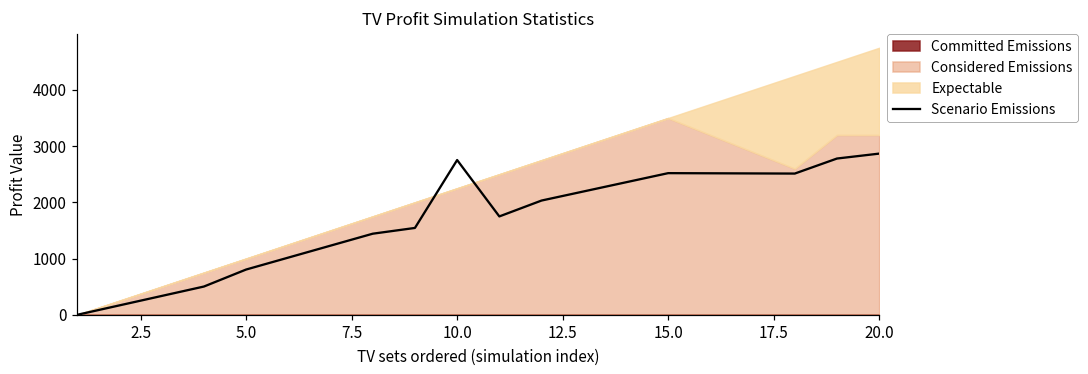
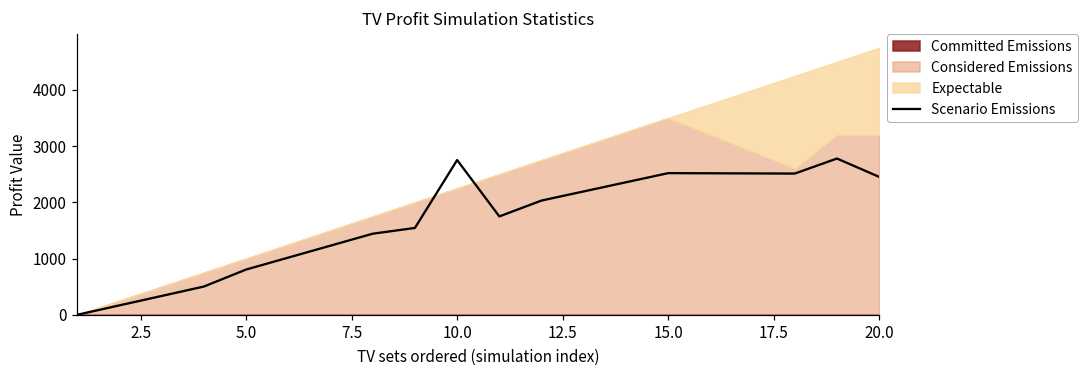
  {
    "Scenario Emissions": {
      "5.0": 800,
      "10.0": 2800,
      "15.0": 2500,
-     "20.0": 2900
+     "20.0": 2500
    },
    "Committed Emissions": {
      "5.0": 0,
      "10.0": 0,
      "15.0": 0,
      "20.0": 0
    }
  }
